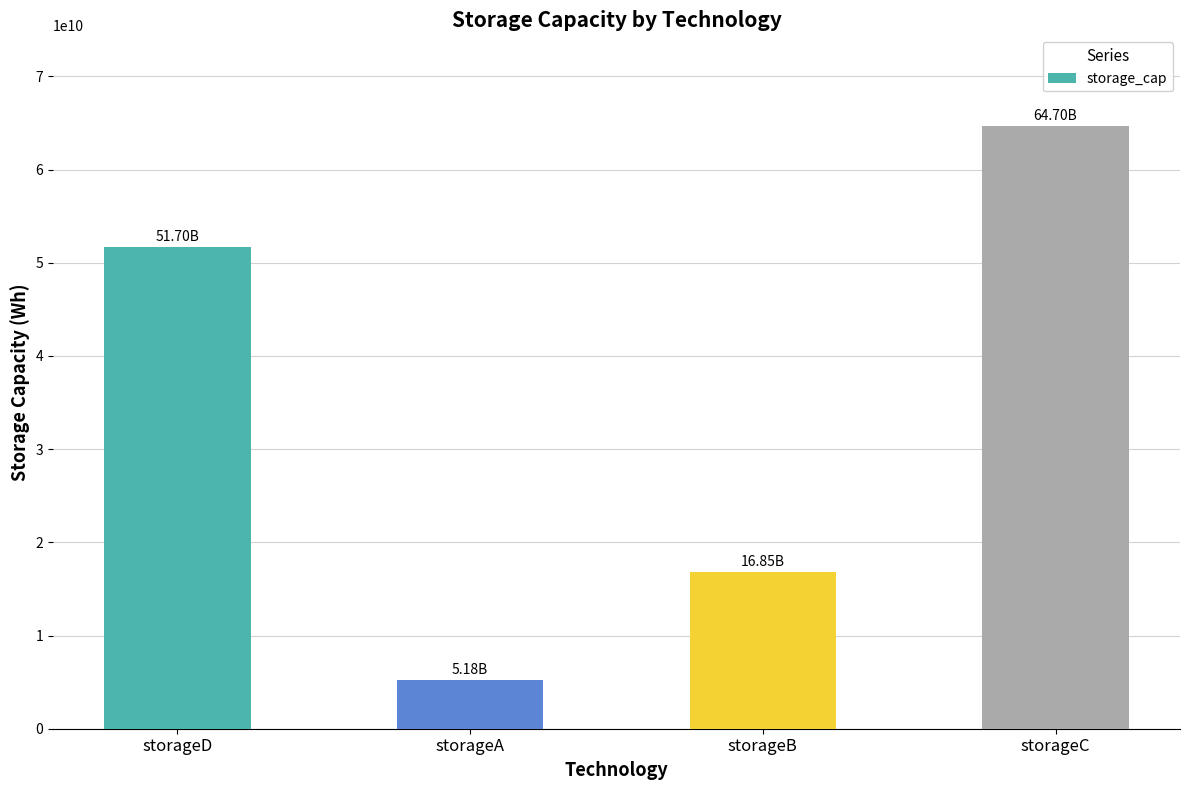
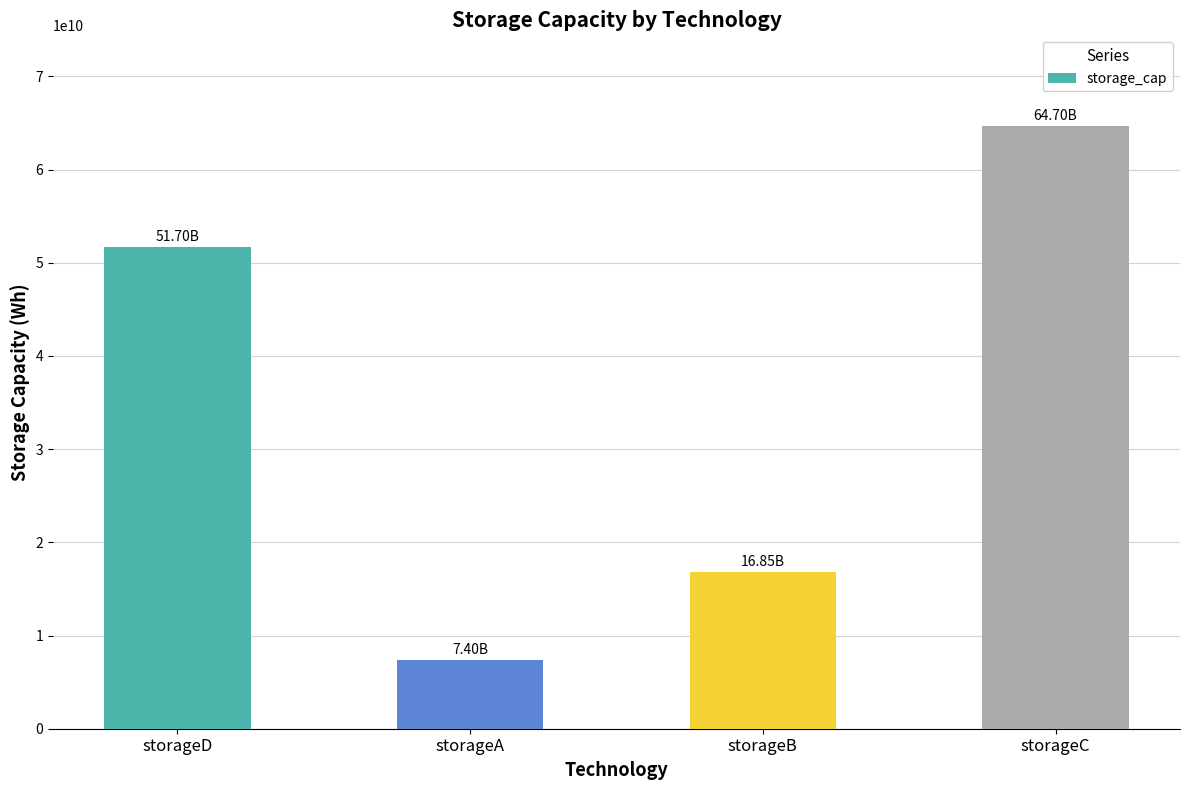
  {
    "storageD": "51.70B",
-   "storageA": "5.18B",
+   "storageA": "7.40B",
    "storageB": "16.85B",
    "storageC": "64.70B"
  }
